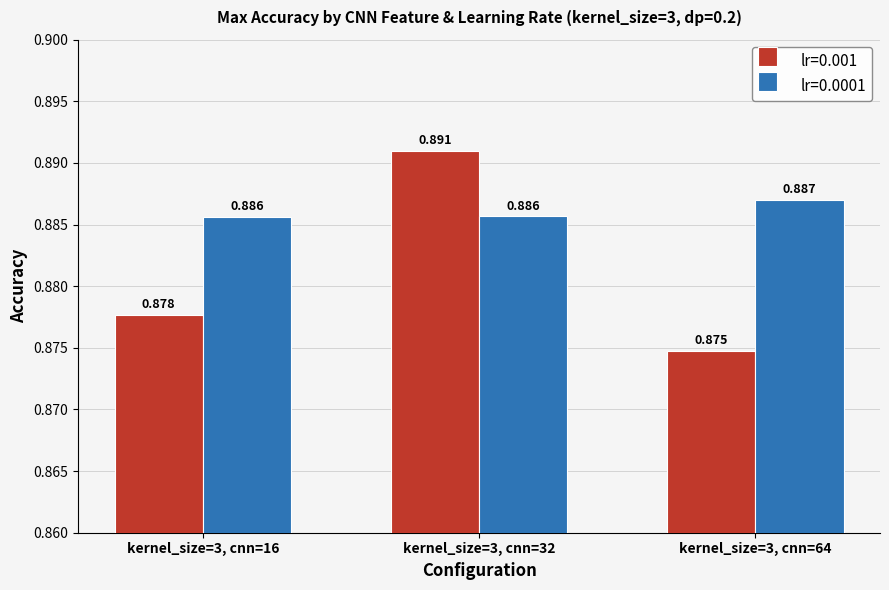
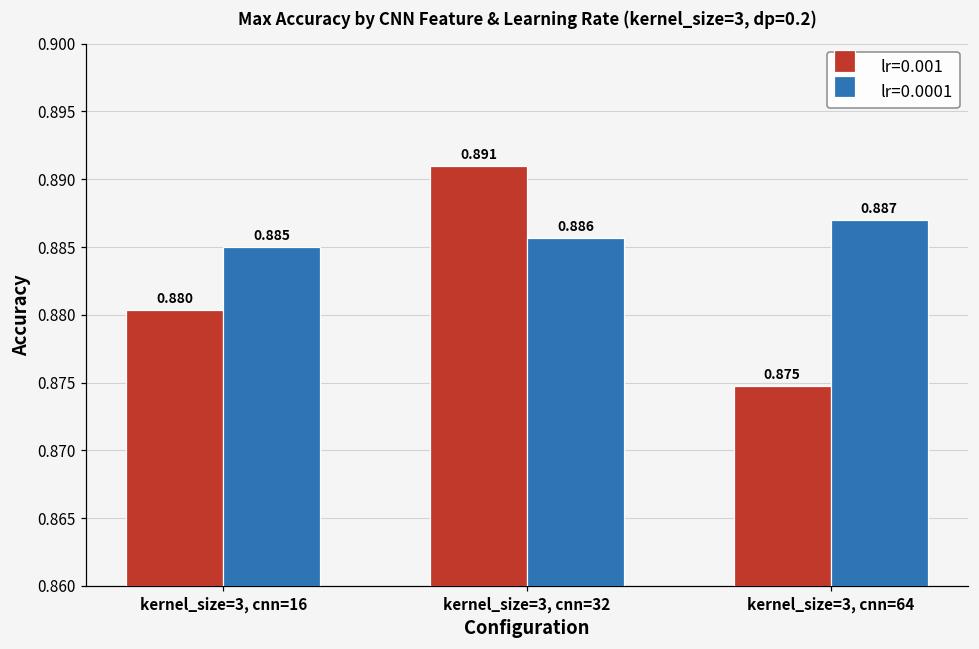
  {
    "lr=0.001": {
-     "kernel_size=3, cnn=16": 0.878,
+     "kernel_size=3, cnn=16": 0.880,
      "kernel_size=3, cnn=32": 0.891,
      "kernel_size=3, cnn=64": 0.875
    },
    "lr=0.0001": {
-     "kernel_size=3, cnn=16": 0.886,
+     "kernel_size=3, cnn=16": 0.885,
      "kernel_size=3, cnn=32": 0.886,
      "kernel_size=3, cnn=64": 0.887
    }
  }
